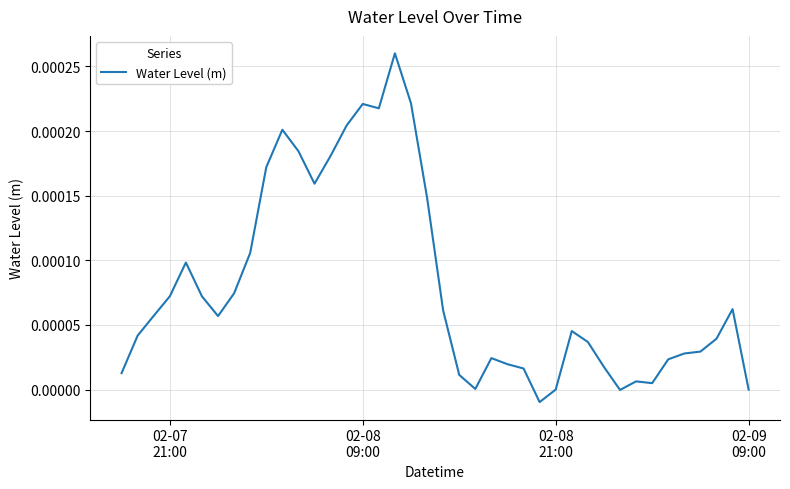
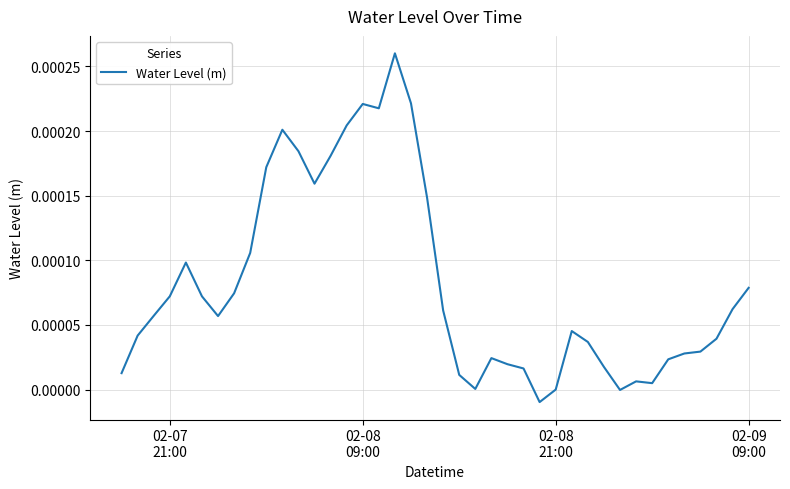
  {
    "02-07 21:00": 0.000072,
    "02-08 09:00": 0.000221,
    "02-08 21:00": 0.0000,
-   "02-09 09:00": 0.0000
+   "02-09 09:00": 0.0001
  }
